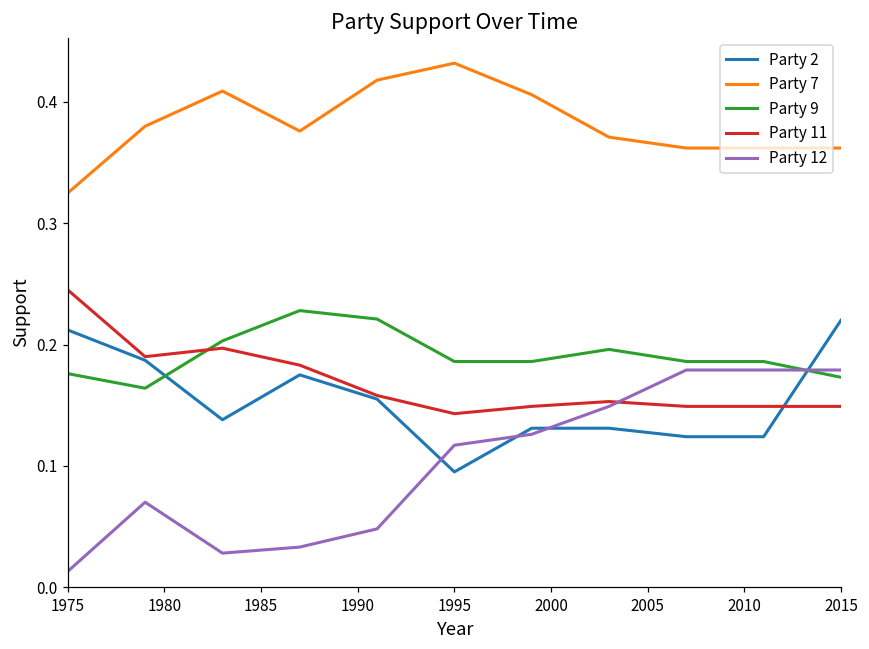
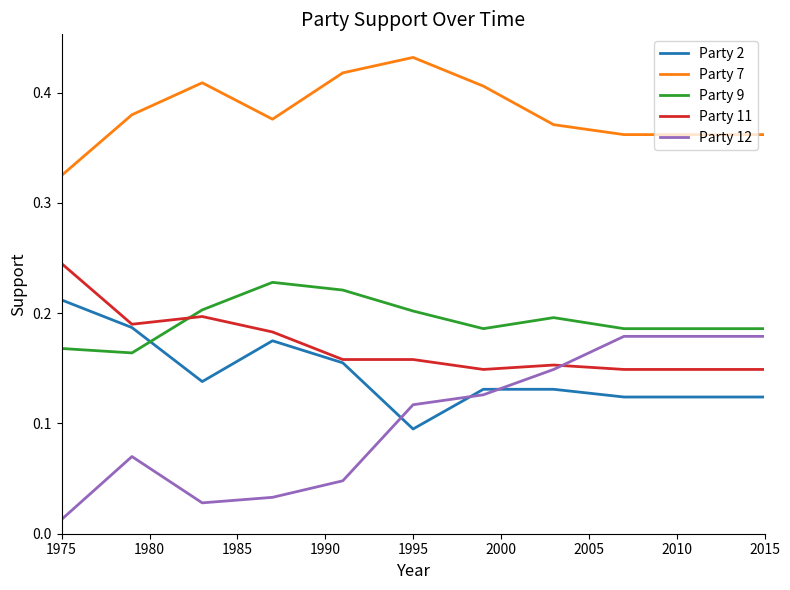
  {
    "Party 2": {
      "1975": 0.212,
      "1995": 0.095,
-     "2015": 0.220
+     "2015": 0.124
    },
    "Party 7": {
      "1975": 0.325,
      "1995": 0.432,
      "2015": 0.362
    },
    "Party 9": {
-     "1975": 0.176,
-     "1995": 0.186,
-     "2015": 0.173
+     "1975": 0.168,
+     "1995": 0.202,
+     "2015": 0.186
    },
    "Party 11": {
      "1975": 0.245,
-     "1995": 0.143,
+     "1995": 0.158,
      "2015": 0.149
    },
    "Party 12": {
      "1975": 0.013,
      "1995": 0.117,
      "2015": 0.179
    }
  }
